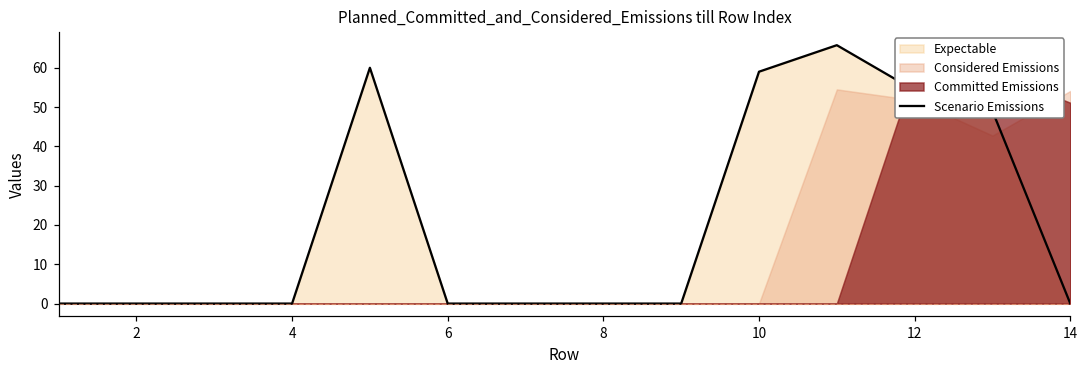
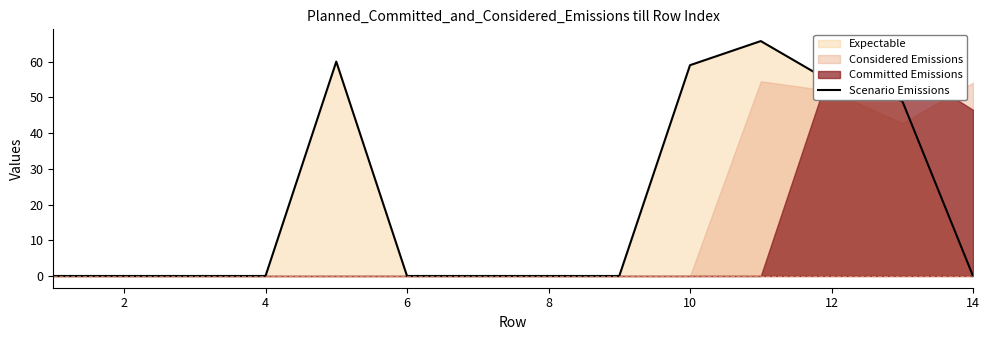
  {
    "Committed Emissions": {
-     "14": 51
+     "14": 47
    }
  }
